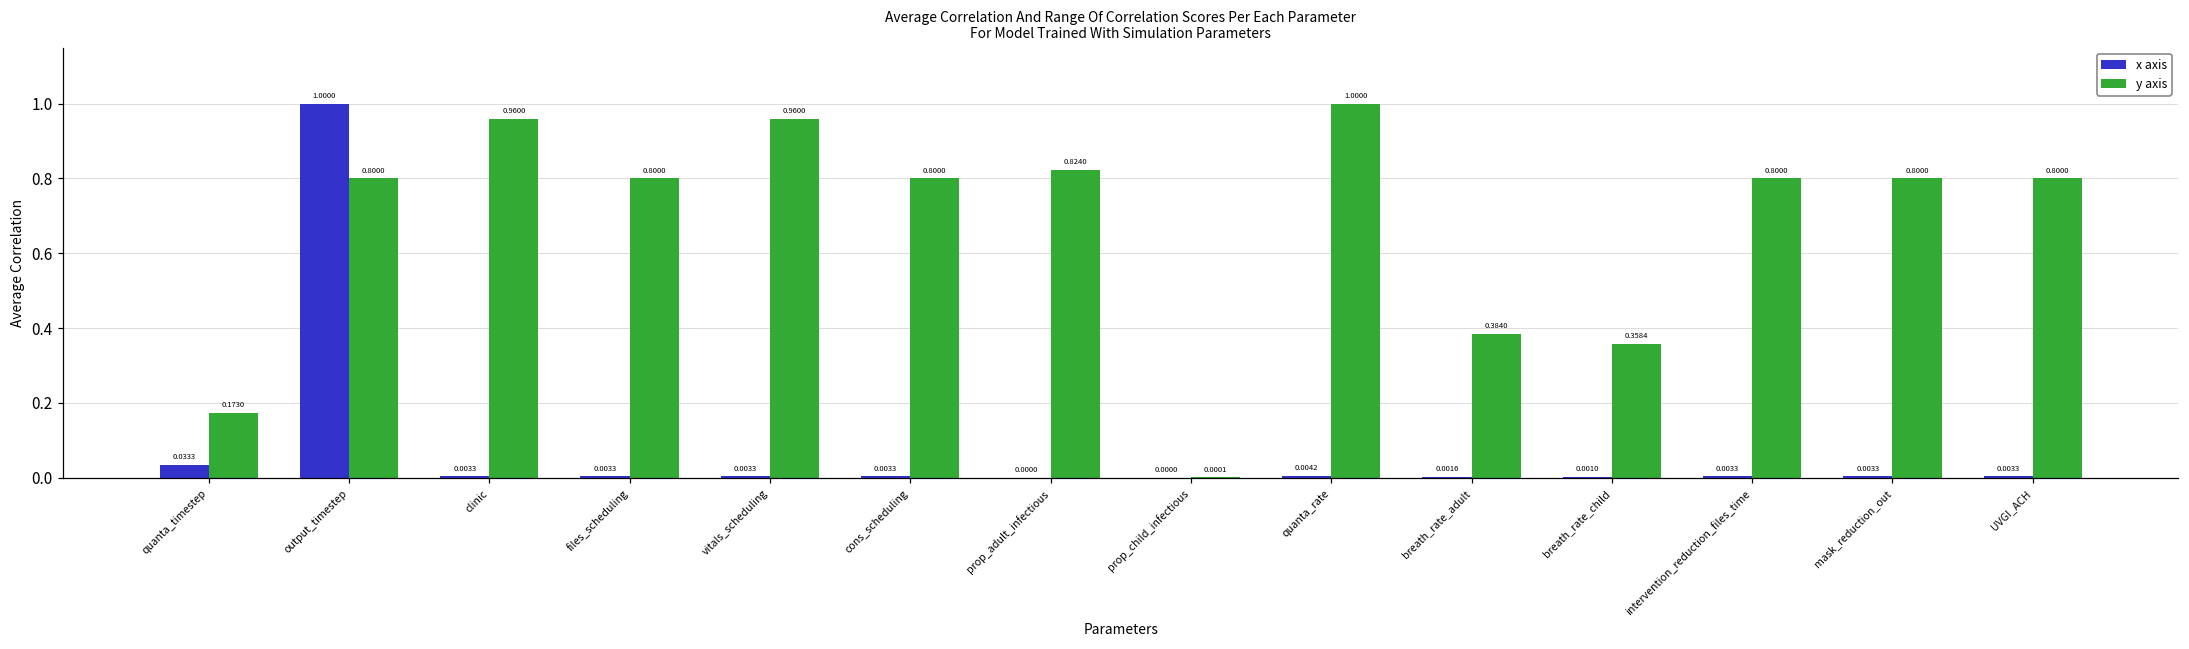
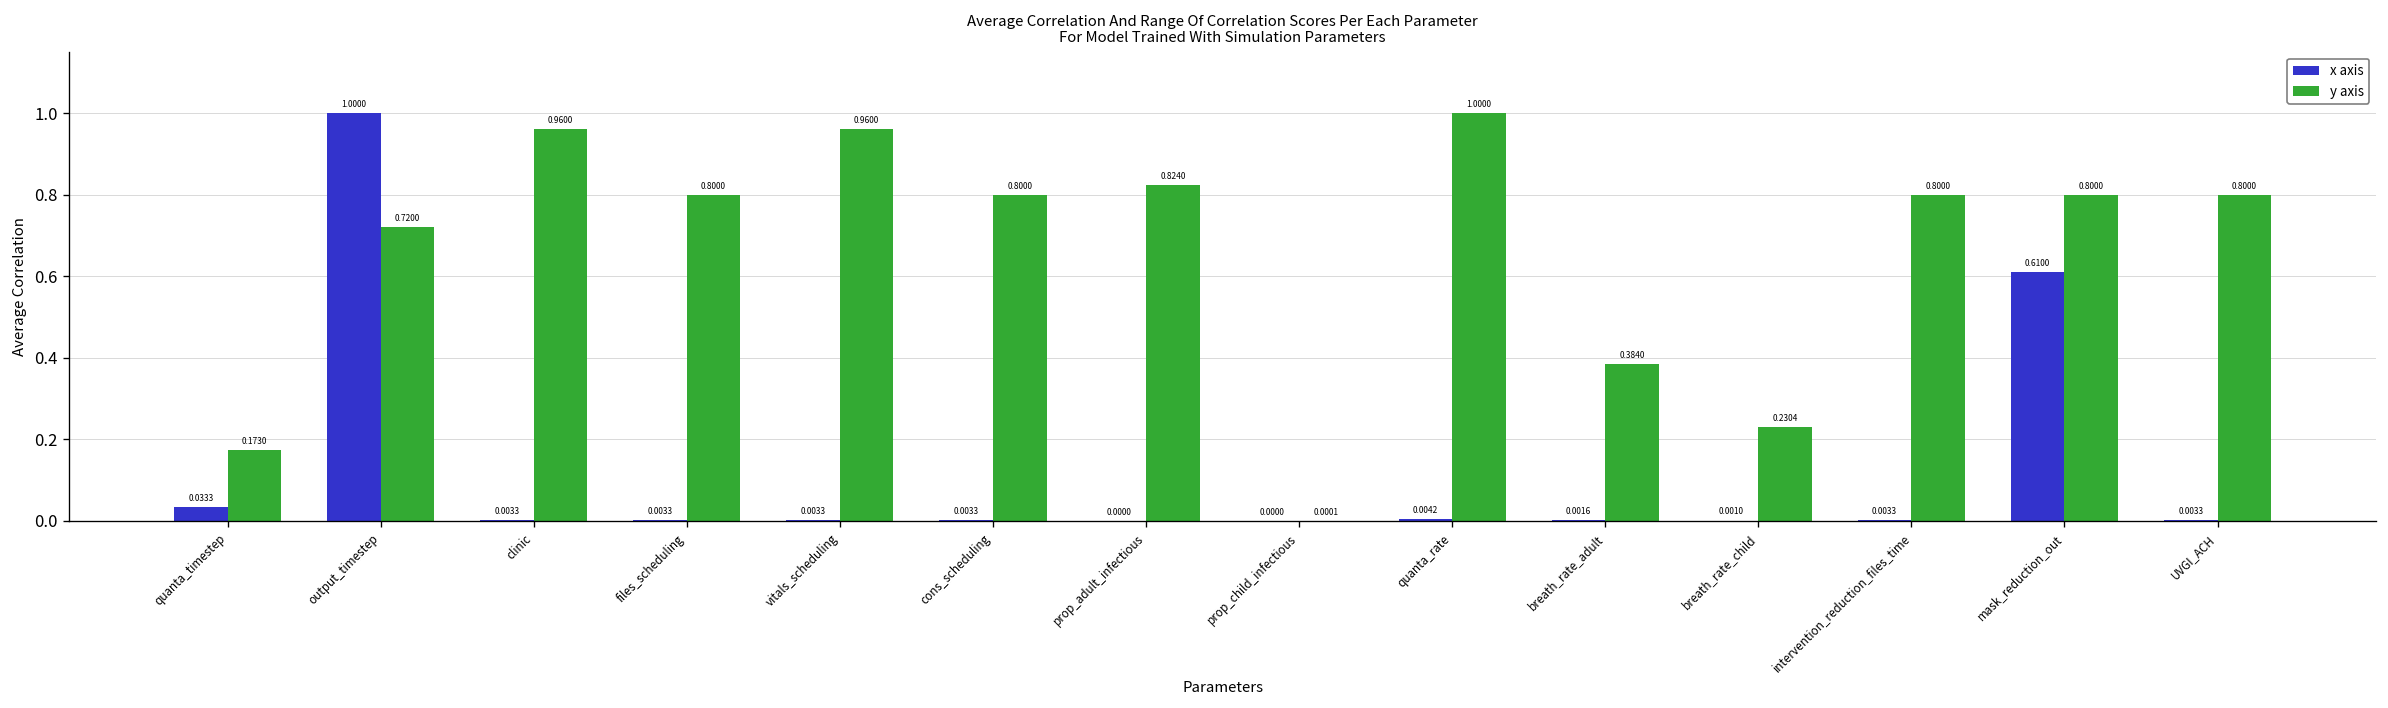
  {
    "x axis": {
      "quanta_timestep": 0.0333,
      "output_timestep": 1.0000,
      "clinic": 0.0033,
      "files_scheduling": 0.0033,
      "vitals_scheduling": 0.0033,
      "cons_scheduling": 0.0033,
      "prop_adult_infectious": 0.0000,
      "prop_child_infectious": 0.0000,
      "quanta_rate": 0.0042,
      "breath_rate_adult": 0.0016,
      "breath_rate_child": 0.0010,
      "intervention_reduction_files_time": 0.0033,
-     "mask_reduction_out": 0.0033,
+     "mask_reduction_out": 0.6100,
      "UVGI_ACH": 0.0033
    },
    "y axis": {
      "quanta_timestep": 0.1730,
-     "output_timestep": 0.8000,
+     "output_timestep": 0.7200,
      "clinic": 0.9600,
      "files_scheduling": 0.8000,
      "vitals_scheduling": 0.9600,
      "cons_scheduling": 0.8000,
      "prop_adult_infectious": 0.8240,
      "prop_child_infectious": 0.0001,
      "quanta_rate": 1.0000,
      "breath_rate_adult": 0.3840,
-     "breath_rate_child": 0.3584,
+     "breath_rate_child": 0.2304,
      "intervention_reduction_files_time": 0.8000,
      "mask_reduction_out": 0.8000,
      "UVGI_ACH": 0.8000
    }
  }
